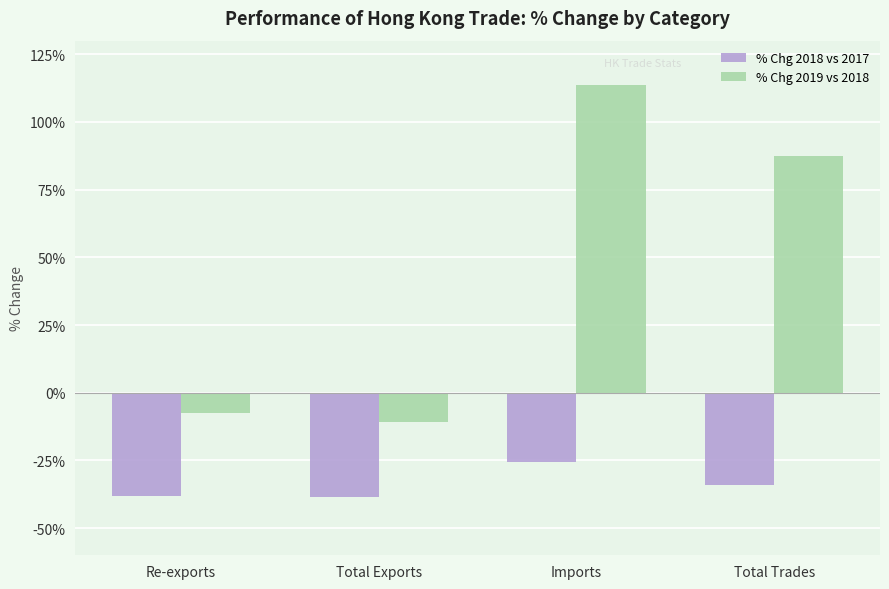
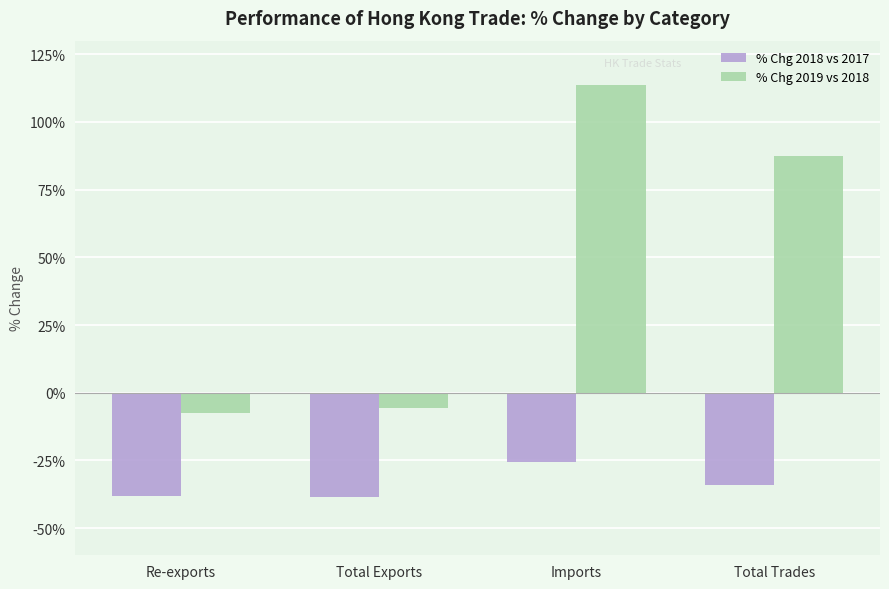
  {
    "% Chg 2018 vs 2017": {
      "Re-exports": "-38%",
      "Total Exports": "-38%",
      "Imports": "-26%",
      "Total Trades": "-34%"
    },
    "% Chg 2019 vs 2018": {
      "Re-exports": "-8%",
-     "Total Exports": "-11%",
+     "Total Exports": "-6%",
      "Imports": "114%",
      "Total Trades": "87%"
    }
  }
